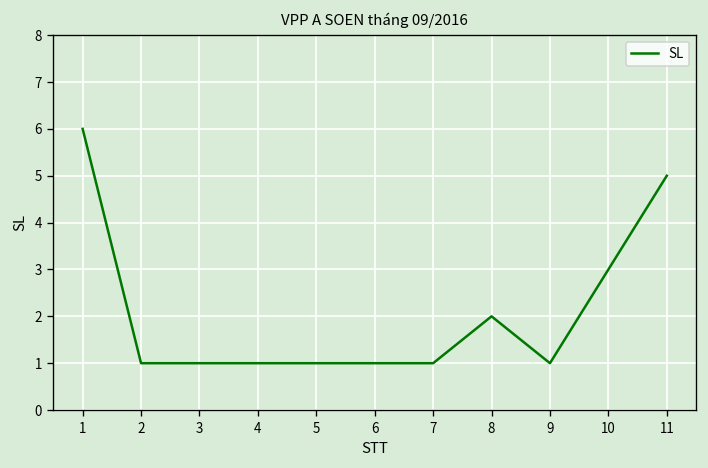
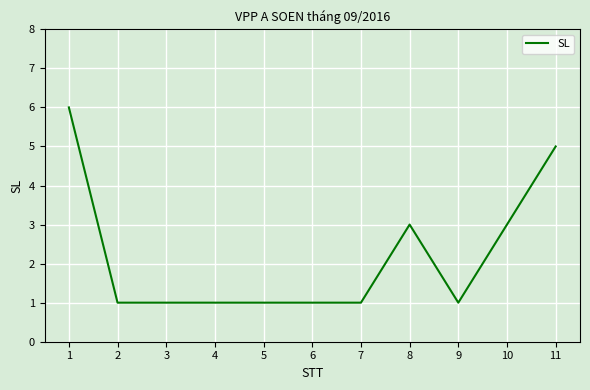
  {
    "1": 6,
    "2": 1,
    "3": 1,
    "4": 1,
    "5": 1,
    "6": 1,
    "7": 1,
-   "8": 2,
+   "8": 3,
    "9": 1,
    "10": 3,
    "11": 5
  }
